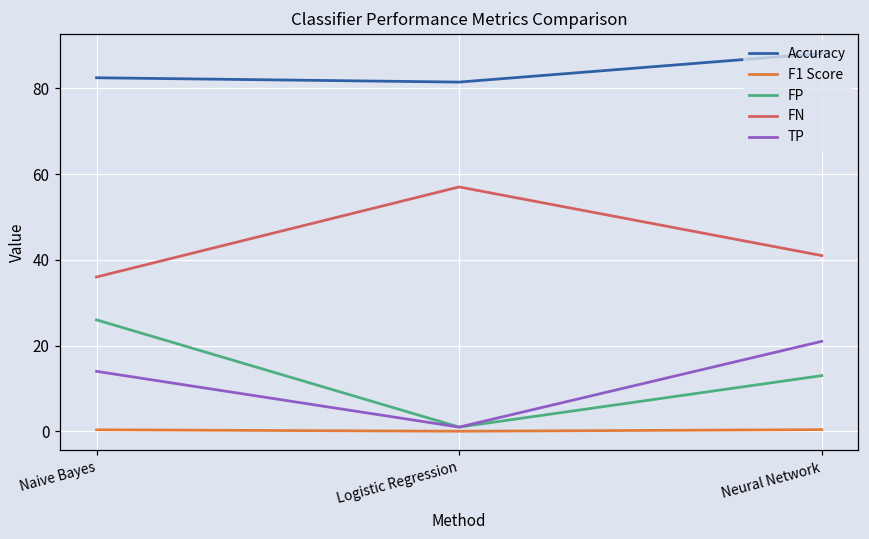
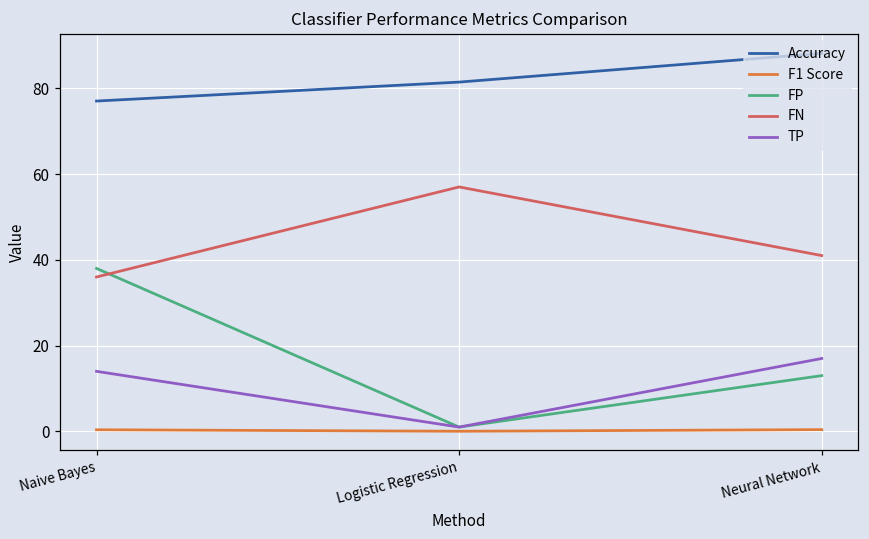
  {
    "Accuracy": {
-     "Naive Bayes": 82,
+     "Naive Bayes": 77,
      "Logistic Regression": 81
    },
    "FP": {
-     "Naive Bayes": 26,
+     "Naive Bayes": 38,
      "Neural Network": 13
    },
    "TP": {
      "Naive Bayes": 14,
-     "Neural Network": 21
+     "Neural Network": 17
    }
  }
